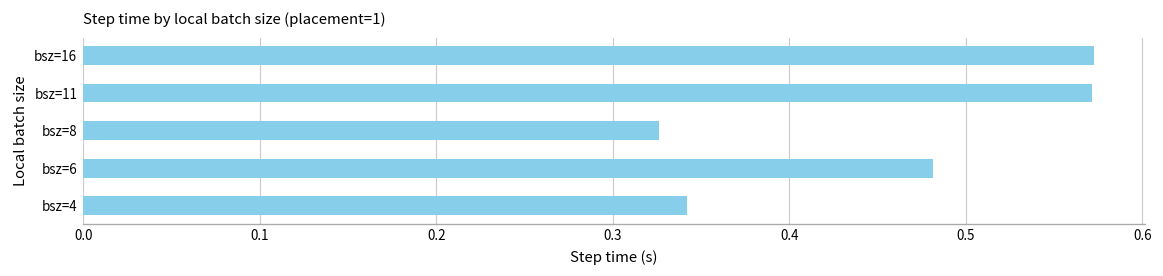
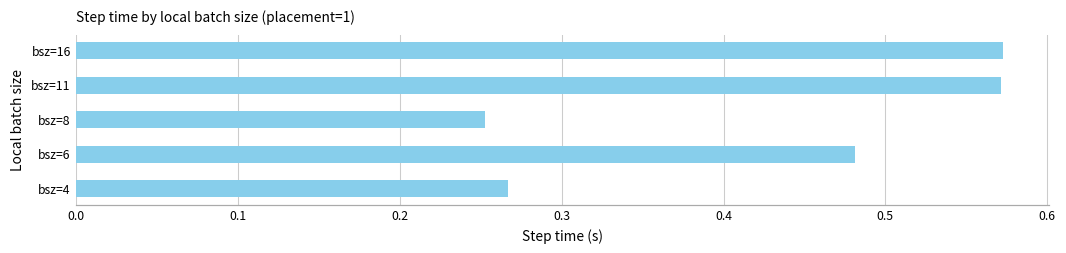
  {
    "bsz=16": 0.573,
    "bsz=11": 0.572,
-   "bsz=8": 0.326,
+   "bsz=8": 0.253,
    "bsz=6": 0.481,
-   "bsz=4": 0.342
+   "bsz=4": 0.267
  }
